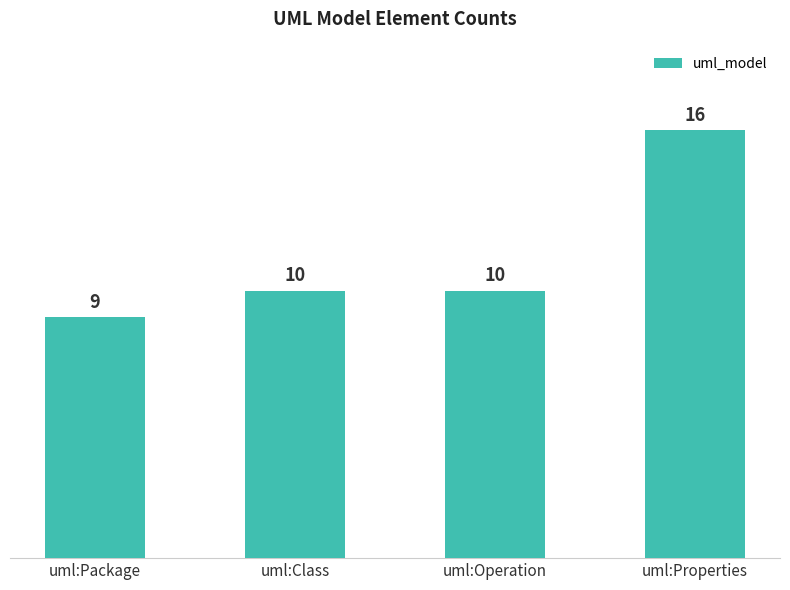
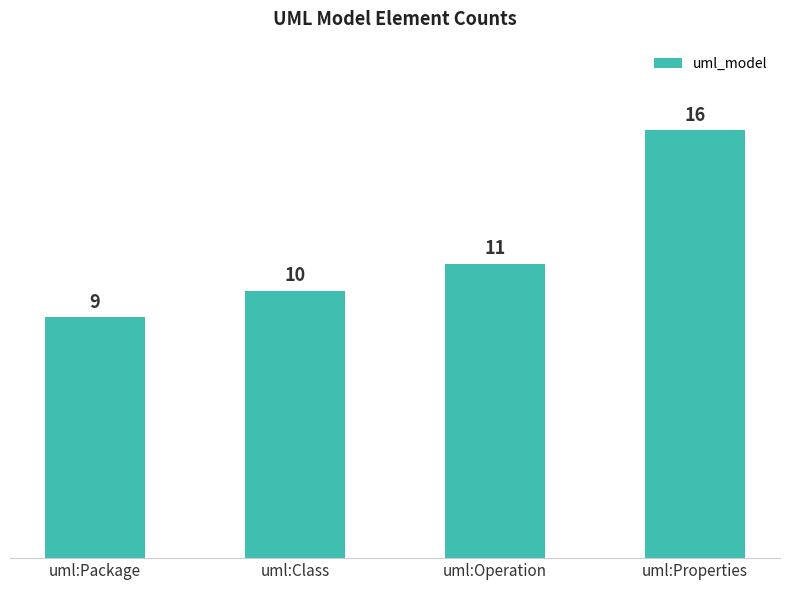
  {
    "uml:Package": 9,
    "uml:Class": 10,
-   "uml:Operation": 10,
+   "uml:Operation": 11,
    "uml:Properties": 16
  }
